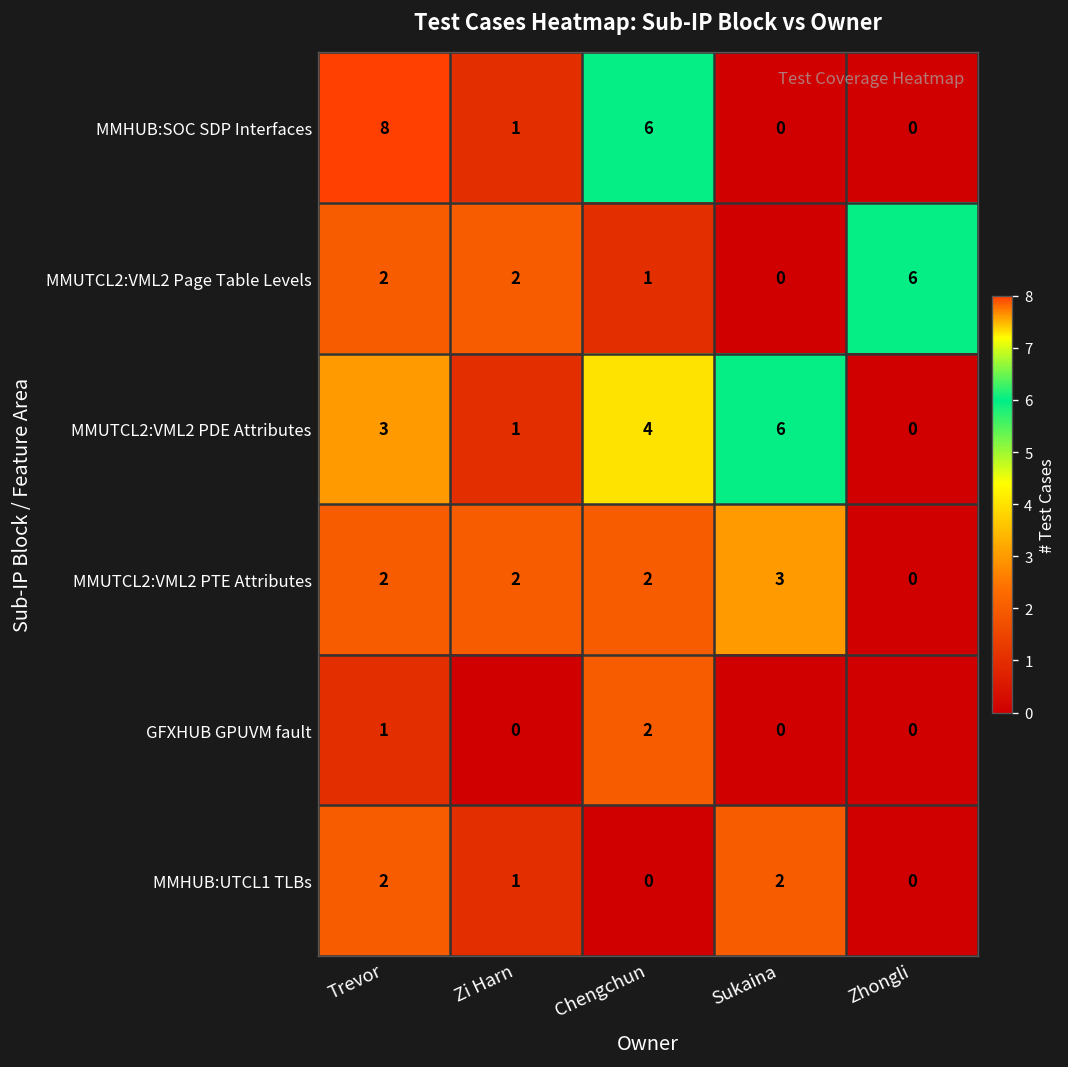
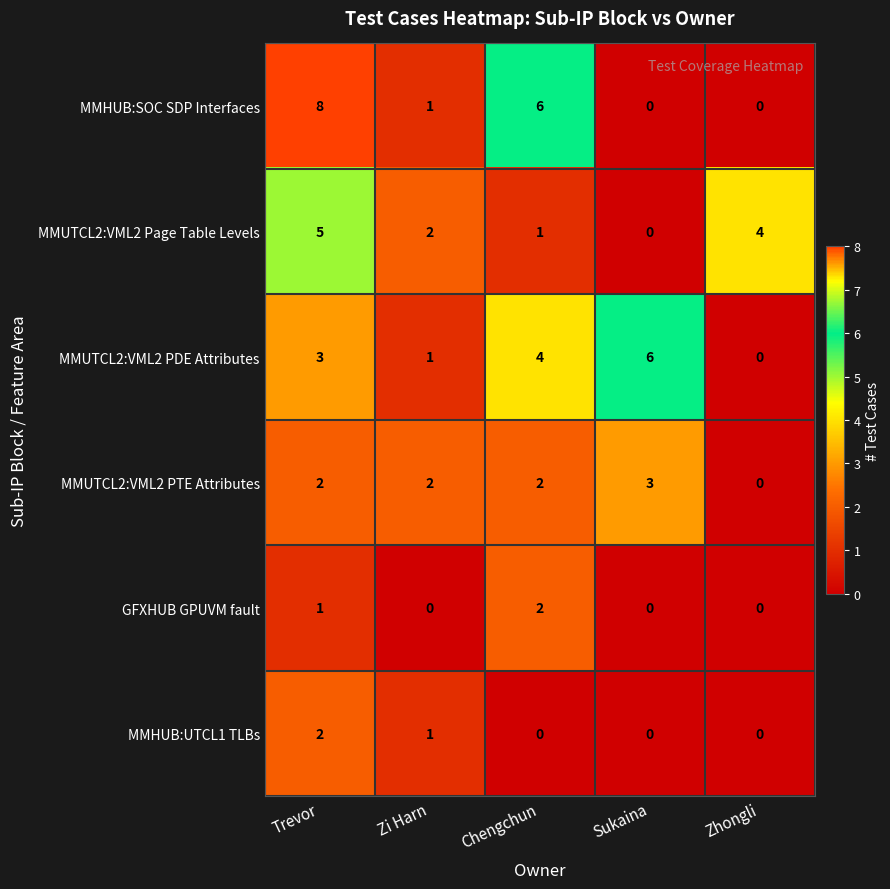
  {
    "MMHUB:SOC SDP Interfaces": {
      "Trevor": 8,
      "Zi Harn": 1,
      "Chengchun": 6,
      "Sukaina": 0
    },
    "MMUTCL2:VML2 Page Table Levels": {
-     "Trevor": 2,
+     "Trevor": 5,
      "Zi Harn": 2,
      "Chengchun": 1,
      "Sukaina": 0,
-     "Zhongli": 6
+     "Zhongli": 4
    },
    "MMUTCL2:VML2 PDE Attributes": {
      "Trevor": 3,
      "Zi Harn": 1,
      "Chengchun": 4,
      "Sukaina": 6,
      "Zhongli": 0
    },
    "MMUTCL2:VML2 PTE Attributes": {
      "Trevor": 2,
      "Zi Harn": 2,
      "Chengchun": 2,
      "Sukaina": 3,
      "Zhongli": 0
    },
    "GFXHUB GPUVM fault": {
      "Trevor": 1,
      "Zi Harn": 0,
      "Chengchun": 2,
      "Sukaina": 0,
      "Zhongli": 0
    },
    "MMHUB:UTCL1 TLBs": {
      "Trevor": 2,
      "Zi Harn": 1,
      "Chengchun": 0,
-     "Sukaina": 2,
+     "Sukaina": 0,
      "Zhongli": 0
    }
  }
